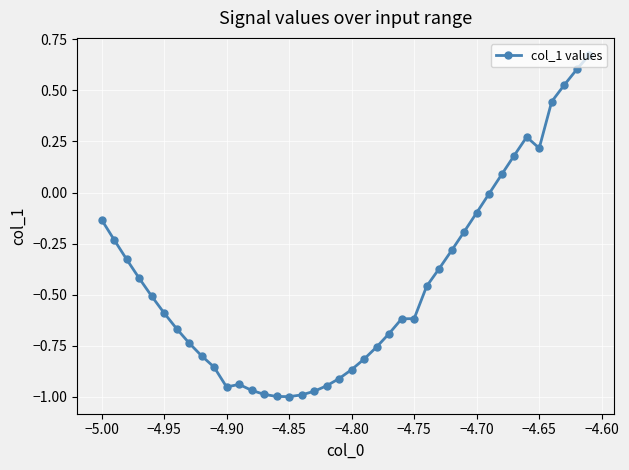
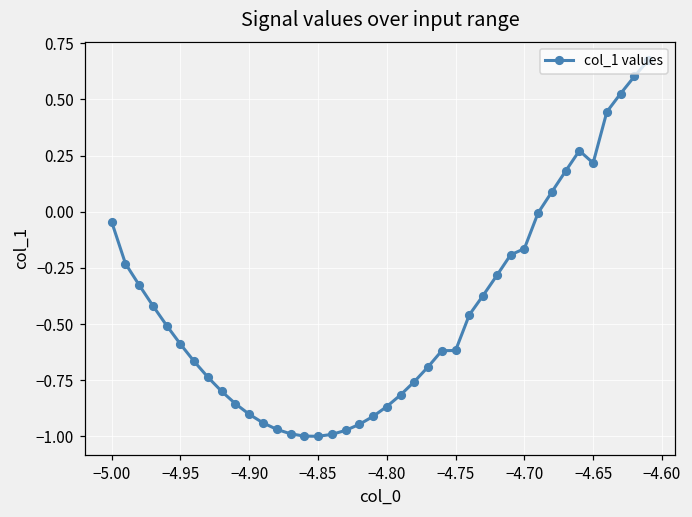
  {
-   "−5.00": -0.13,
+   "−5.00": -0.04,
    "−4.95": -0.59,
-   "−4.90": -0.95,
+   "−4.90": -0.90,
    "−4.85": -1.00,
    "−4.80": -0.87,
    "−4.75": -0.62,
-   "−4.70": -0.10,
+   "−4.70": -0.16,
    "−4.65": 0.22
  }
